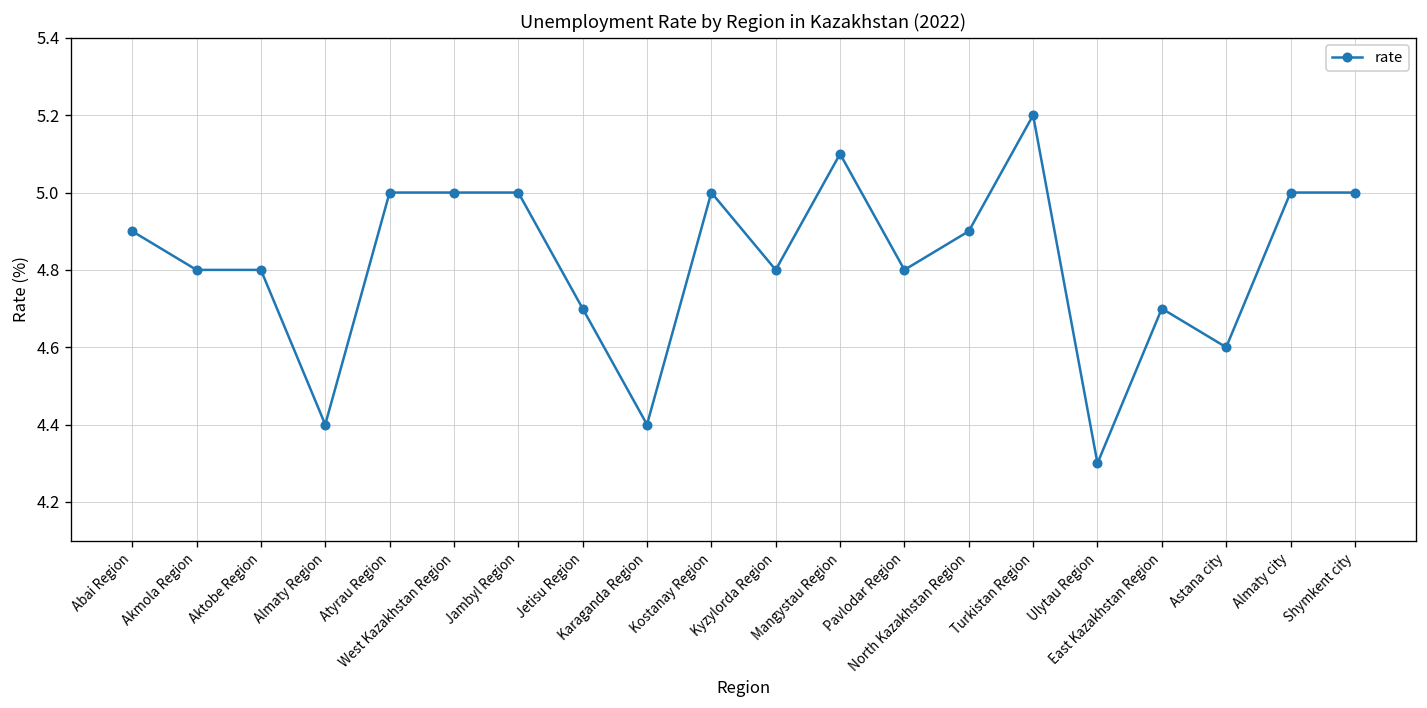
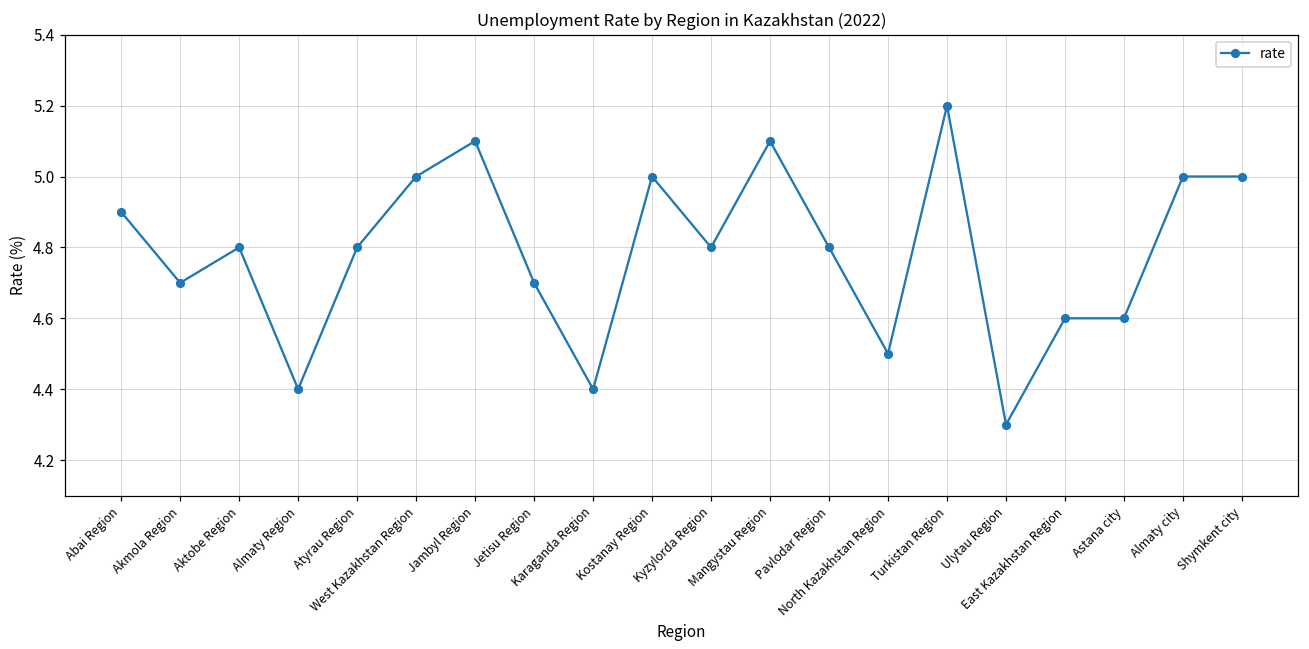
  {
    "Abai Region": 4.9,
-   "Akmola Region": 4.8,
+   "Akmola Region": 4.7,
    "Aktobe Region": 4.8,
    "Almaty Region": 4.4,
-   "Atyrau Region": 5.0,
+   "Atyrau Region": 4.8,
    "West Kazakhstan Region": 5.0,
-   "Jambyl Region": 5.0,
+   "Jambyl Region": 5.1,
    "Jetisu Region": 4.7,
    "Karaganda Region": 4.4,
    "Kostanay Region": 5.0,
    "Kyzylorda Region": 4.8,
    "Mangystau Region": 5.1,
    "Pavlodar Region": 4.8,
-   "North Kazakhstan Region": 4.9,
+   "North Kazakhstan Region": 4.5,
    "Turkistan Region": 5.2,
    "Ulytau Region": 4.3,
-   "East Kazakhstan Region": 4.7,
+   "East Kazakhstan Region": 4.6,
    "Astana city": 4.6,
    "Almaty city": 5.0,
    "Shymkent city": 5.0
  }
